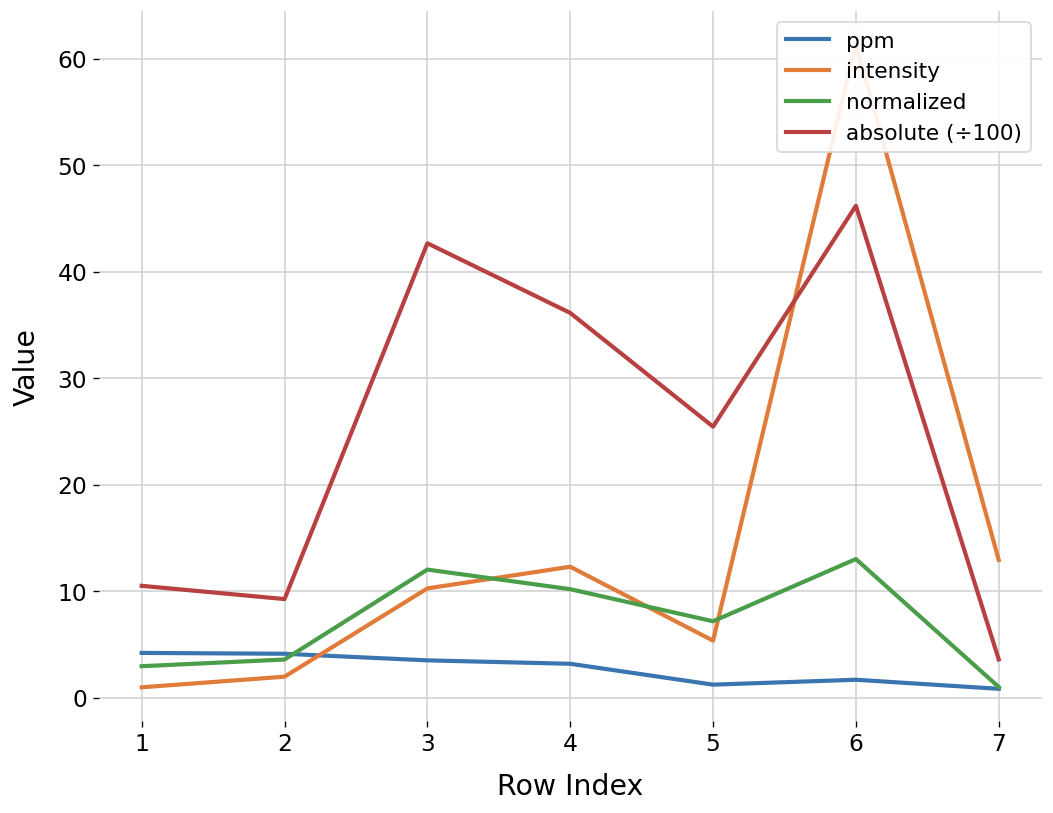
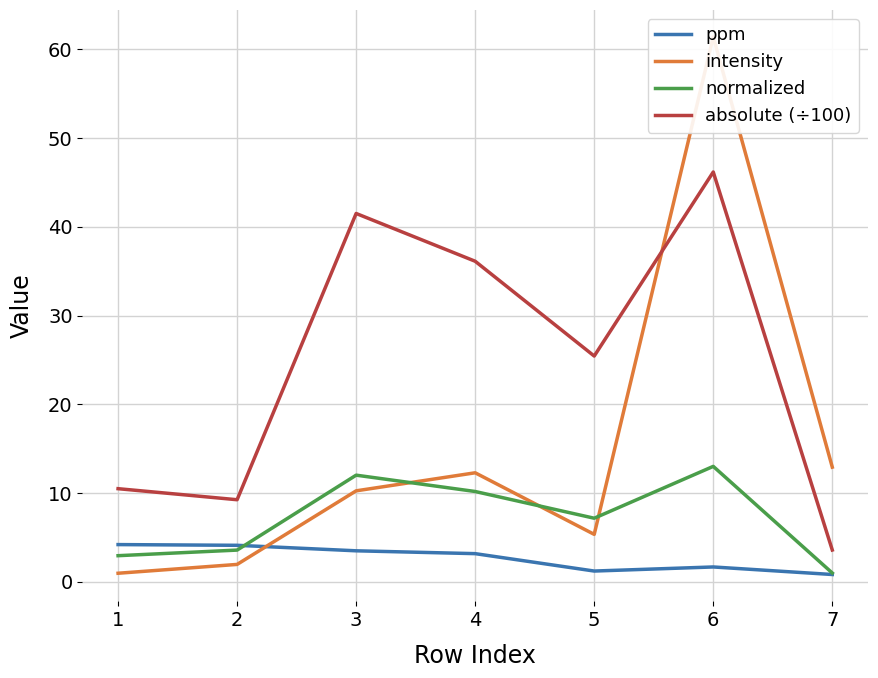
  {
    "ppm": {
      "1": 4,
      "2": 4,
      "3": 4,
      "4": 3,
      "5": 1,
      "6": 2
    },
    "intensity": {
      "1": 1,
      "2": 2,
      "3": 10,
      "4": 12,
      "5": 5,
      "7": 13
    },
    "normalized": {
      "1": 3,
      "2": 4,
      "3": 12,
      "4": 10,
      "5": 7,
      "6": 13
    },
    "absolute (÷100)": {
      "1": 11,
      "2": 9,
-     "3": 43,
+     "3": 42,
      "4": 36,
      "5": 25,
      "6": 46,
      "7": 4
    }
  }
